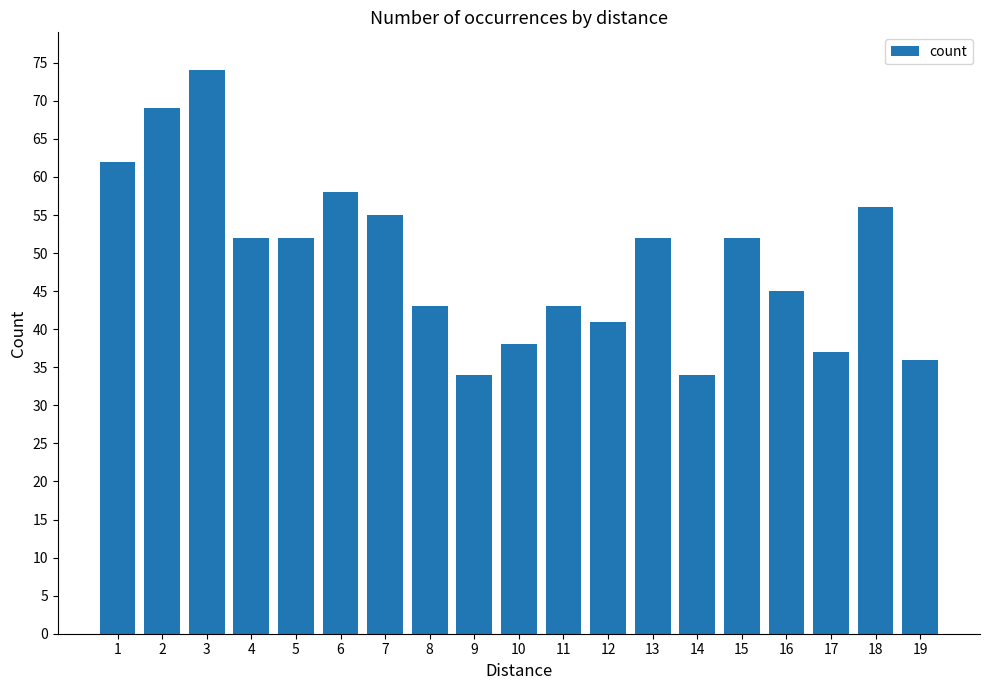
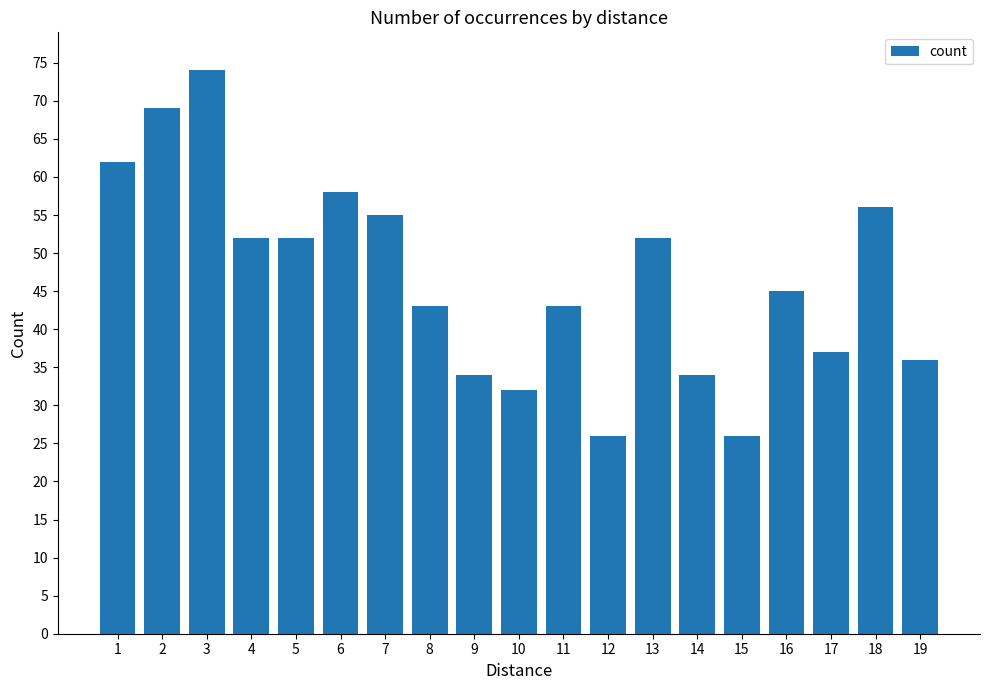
  {
    "1": 62,
    "2": 69,
    "3": 74,
    "4": 52,
    "5": 52,
    "6": 58,
    "7": 55,
    "8": 43,
    "9": 34,
-   "10": 38,
+   "10": 32,
    "11": 43,
-   "12": 41,
+   "12": 26,
    "13": 52,
    "14": 34,
-   "15": 52,
+   "15": 26,
    "16": 45,
    "17": 37,
    "18": 56,
    "19": 36
  }
